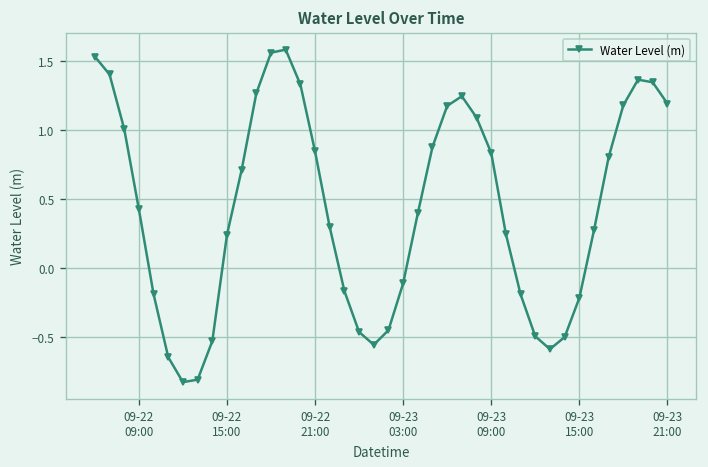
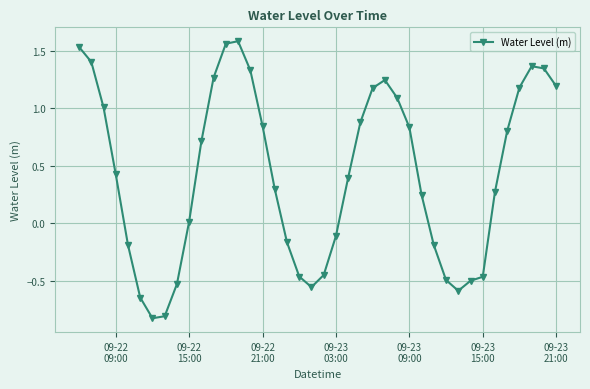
  {
    "09-22 09:00": 0.43,
-   "09-22 15:00": 0.24,
+   "09-22 15:00": 0.02,
    "09-22 21:00": 0.84,
    "09-23 03:00": -0.11,
    "09-23 09:00": 0.83,
-   "09-23 15:00": -0.22,
+   "09-23 15:00": -0.46,
    "09-23 21:00": 1.19
  }
